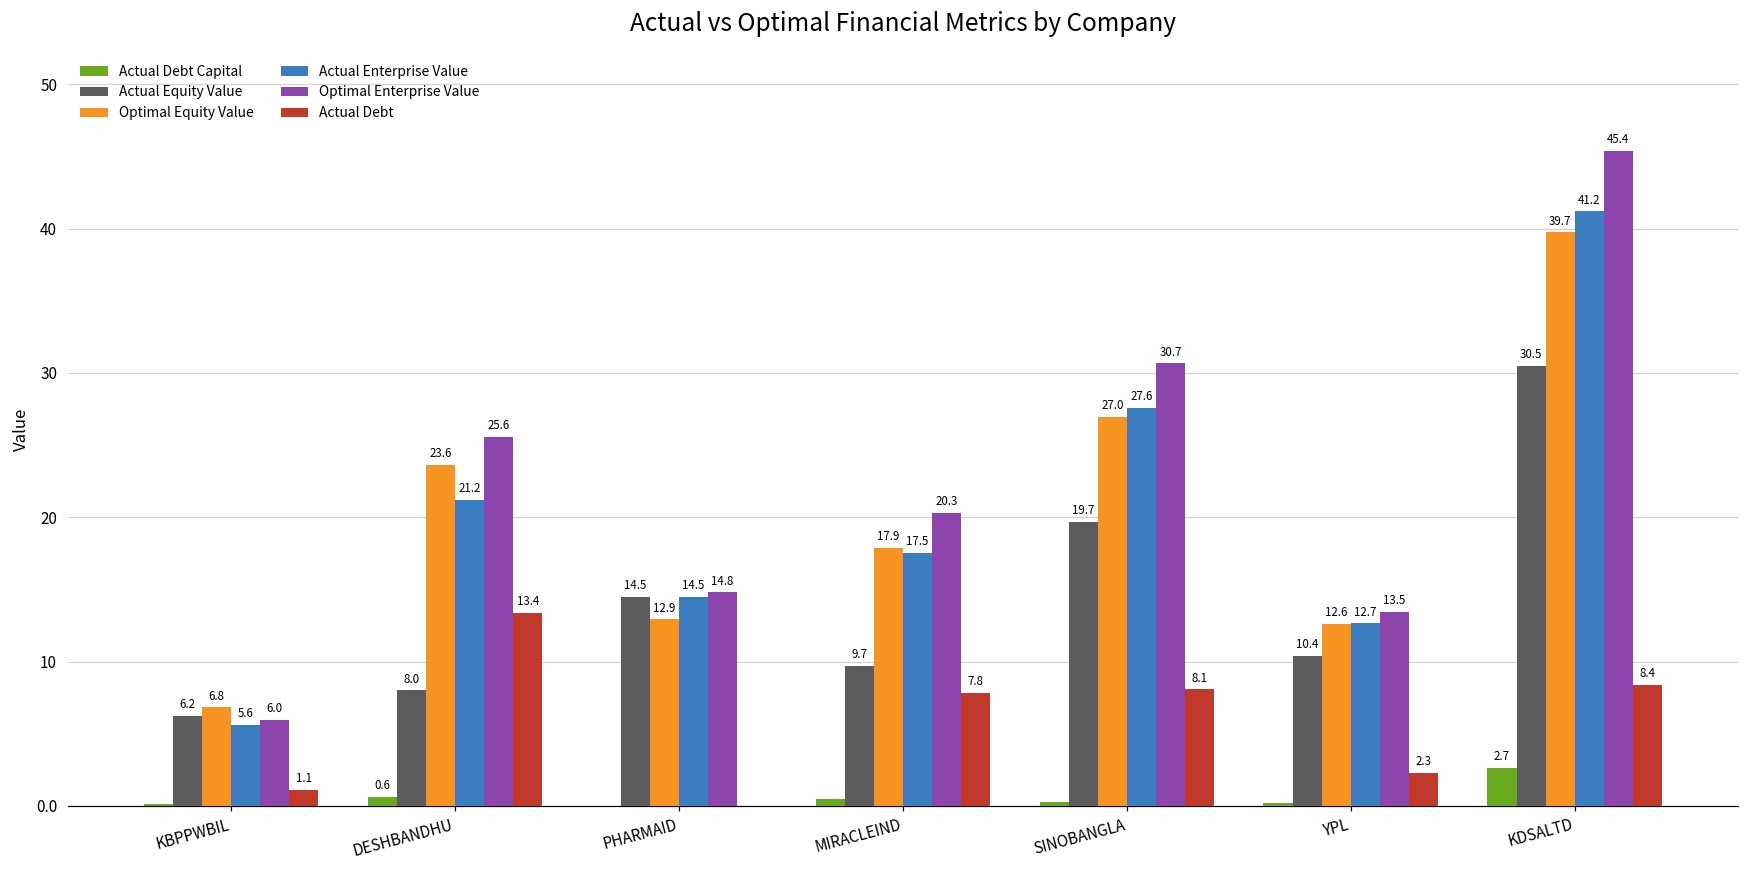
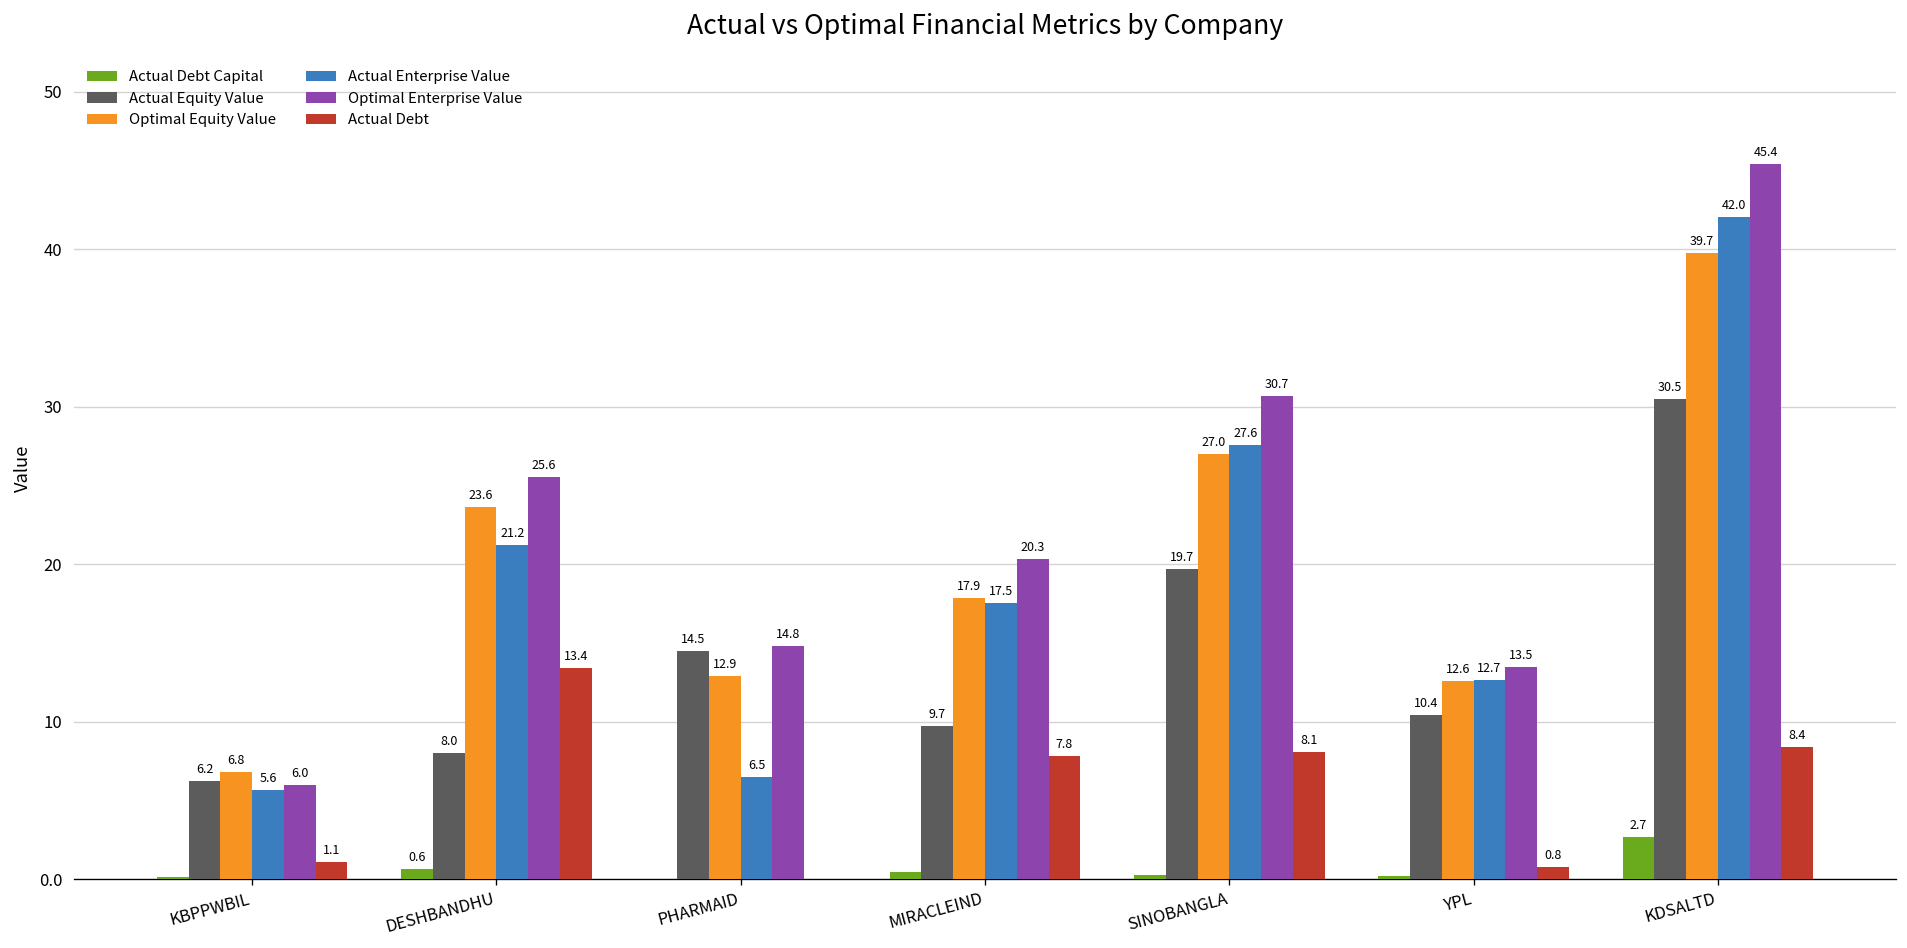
  {
    "Actual Debt Capital": {
      "DESHBANDHU": 0.6,
      "KDSALTD": 2.7
    },
    "Actual Equity Value": {
      "KBPPWBIL": 6.2,
      "DESHBANDHU": 8.0,
      "PHARMAID": 14.5,
      "MIRACLEIND": 9.7,
      "SINOBANGLA": 19.7,
      "YPL": 10.4,
      "KDSALTD": 30.5
    },
    "Optimal Equity Value": {
      "KBPPWBIL": 6.8,
      "DESHBANDHU": 23.6,
      "PHARMAID": 12.9,
      "MIRACLEIND": 17.9,
      "SINOBANGLA": 27.0,
      "YPL": 12.6,
      "KDSALTD": 39.7
    },
    "Actual Enterprise Value": {
      "KBPPWBIL": 5.6,
      "DESHBANDHU": 21.2,
-     "PHARMAID": 14.5,
+     "PHARMAID": 6.5,
      "MIRACLEIND": 17.5,
      "SINOBANGLA": 27.6,
      "YPL": 12.7,
-     "KDSALTD": 41.2
+     "KDSALTD": 42.0
    },
    "Optimal Enterprise Value": {
      "KBPPWBIL": 6.0,
      "DESHBANDHU": 25.6,
      "PHARMAID": 14.8,
      "MIRACLEIND": 20.3,
      "SINOBANGLA": 30.7,
      "YPL": 13.5,
      "KDSALTD": 45.4
    },
    "Actual Debt": {
      "KBPPWBIL": 1.1,
      "DESHBANDHU": 13.4,
      "MIRACLEIND": 7.8,
      "SINOBANGLA": 8.1,
-     "YPL": 2.3,
+     "YPL": 0.8,
      "KDSALTD": 8.4
    }
  }
